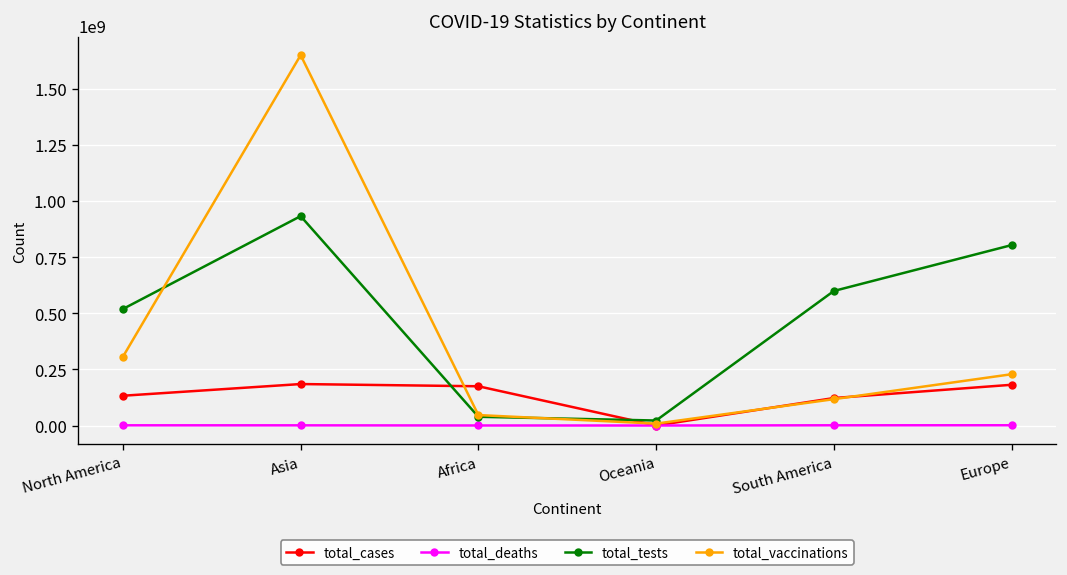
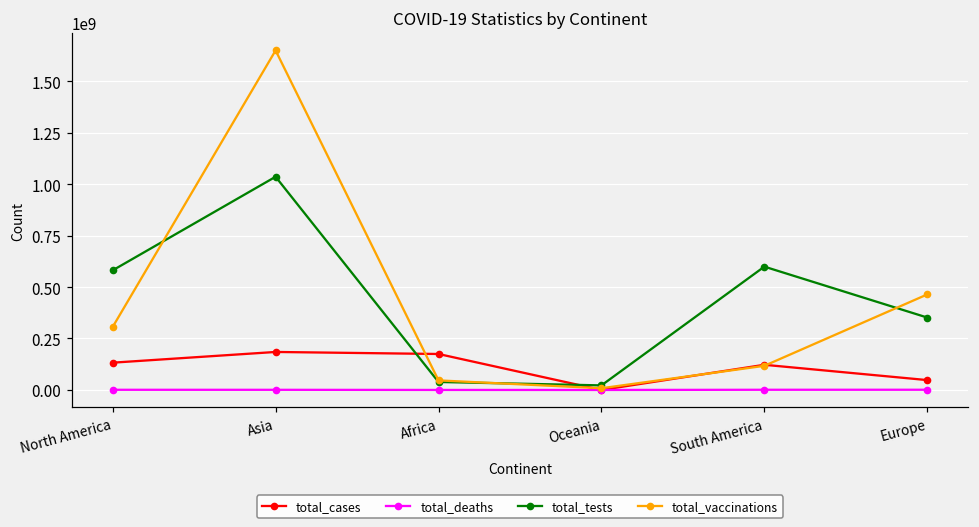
  {
    "total_cases": {
      "North America": 130000000,
      "Asia": 180000000,
      "Africa": 170000000,
-     "Europe": 180000000
+     "Europe": 50000000
    },
    "total_deaths": {
      "North America": 0,
      "Asia": 0,
      "Africa": 0,
      "South America": 0,
      "Europe": 0
    },
    "total_tests": {
-     "North America": 520000000,
-     "Asia": 930000000,
+     "North America": 580000000,
+     "Asia": 1040000000,
      "South America": 600000000,
-     "Europe": 800000000
+     "Europe": 350000000
    },
    "total_vaccinations": {
      "North America": 310000000,
      "Asia": 1650000000,
-     "Europe": 230000000
+     "Europe": 460000000
    }
  }
